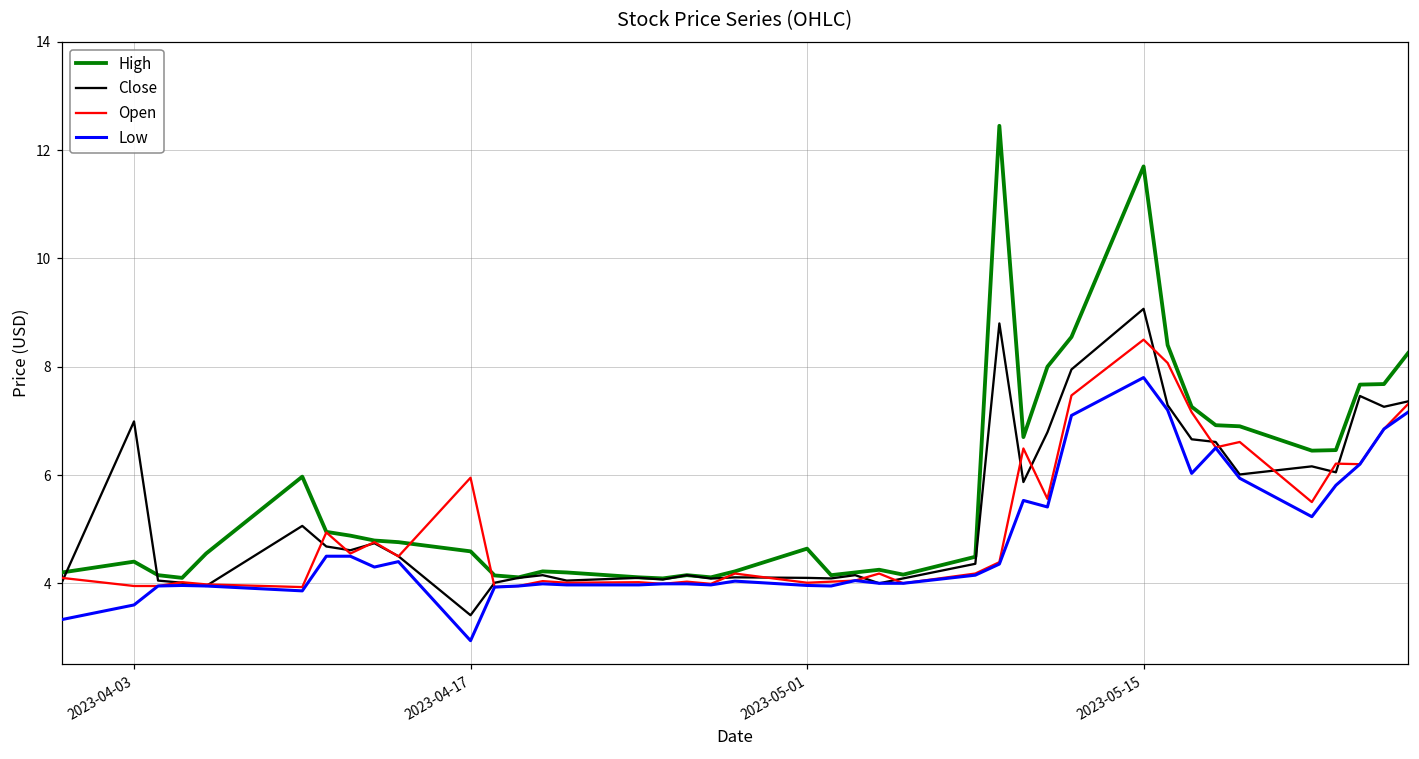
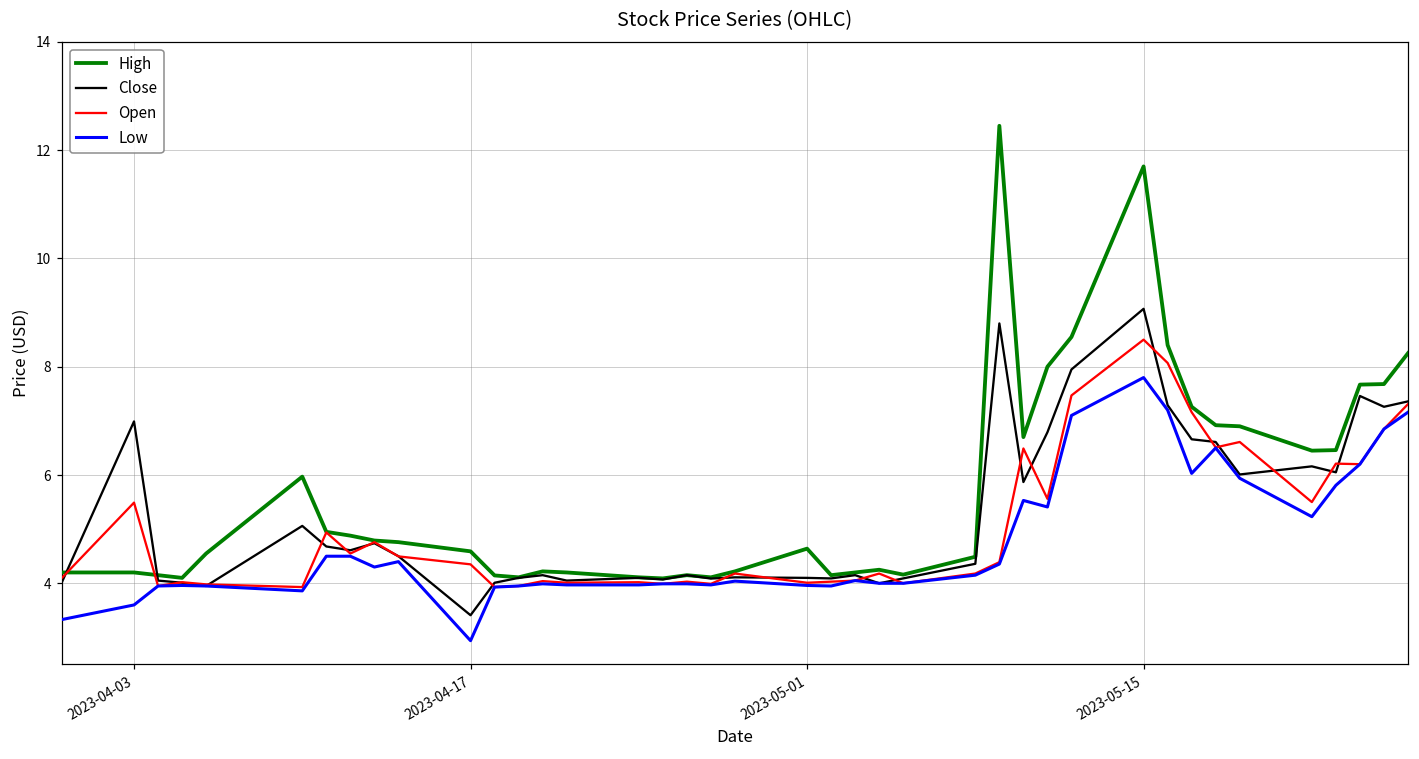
  {
    "High": {
-     "2023-04-03": 4.4,
+     "2023-04-03": 4.2,
      "2023-04-17": 4.6,
      "2023-05-01": 4.6,
      "2023-05-15": 11.7
    },
    "Close": {
      "2023-04-03": 7.0,
      "2023-04-17": 3.4,
      "2023-05-01": 4.1,
      "2023-05-15": 9.1
    },
    "Open": {
-     "2023-04-03": 4.0,
-     "2023-04-17": 6.0,
+     "2023-04-03": 5.5,
+     "2023-04-17": 4.4,
      "2023-05-15": 8.5
    },
    "Low": {
      "2023-04-03": 3.6,
      "2023-04-17": 2.9,
      "2023-05-15": 7.8
    }
  }
